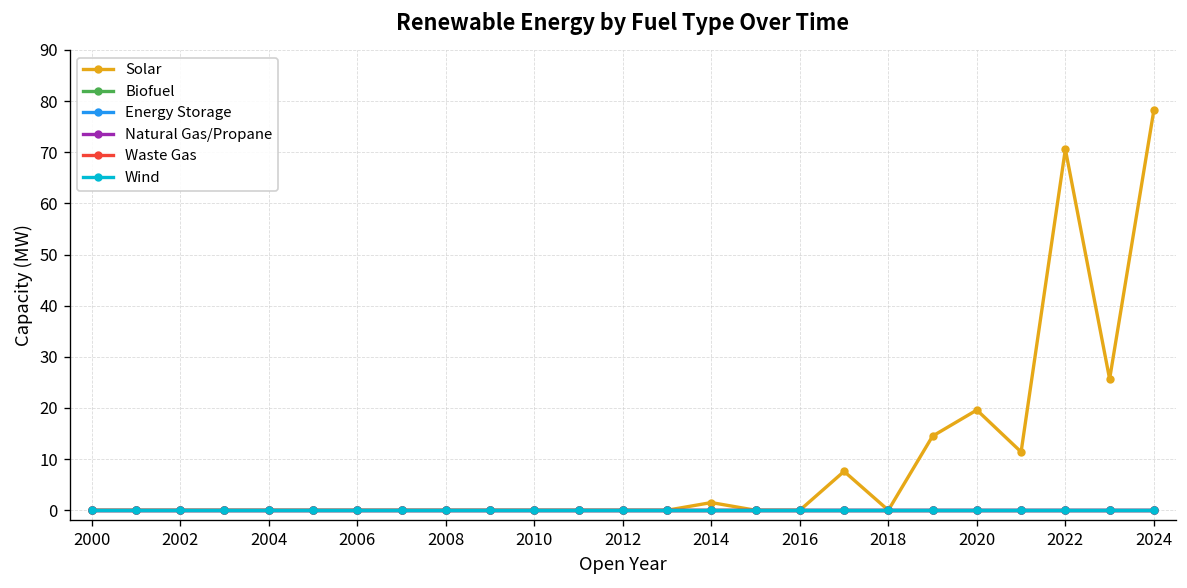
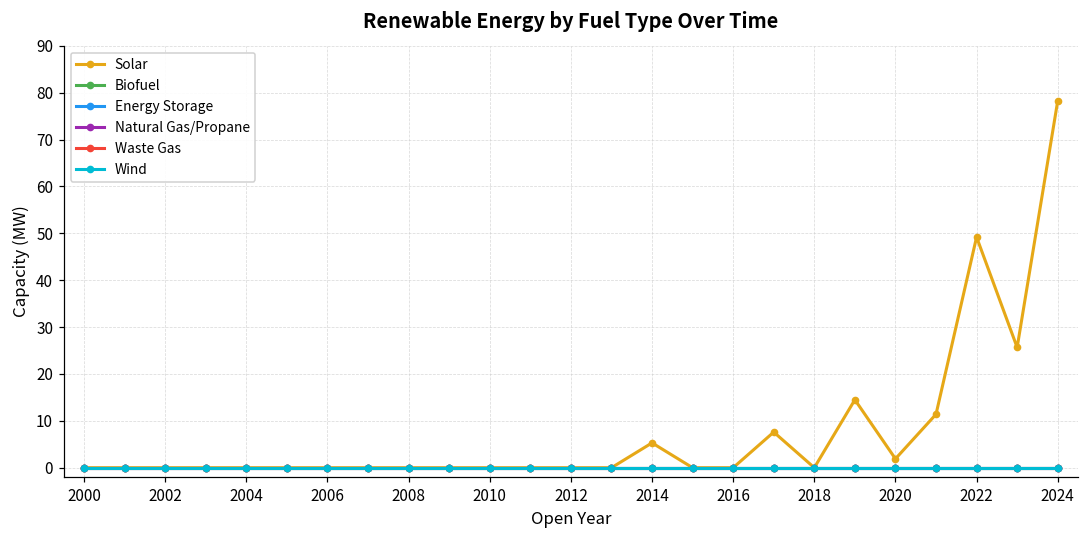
  {
    "Solar": {
-     "2014": 2,
-     "2020": 20,
-     "2022": 71,
+     "2014": 5,
+     "2020": 2,
+     "2022": 49,
      "2024": 78
    },
    "Wind": {
      "2014": 0,
      "2020": 0,
      "2022": 0,
      "2024": 0
    }
  }
